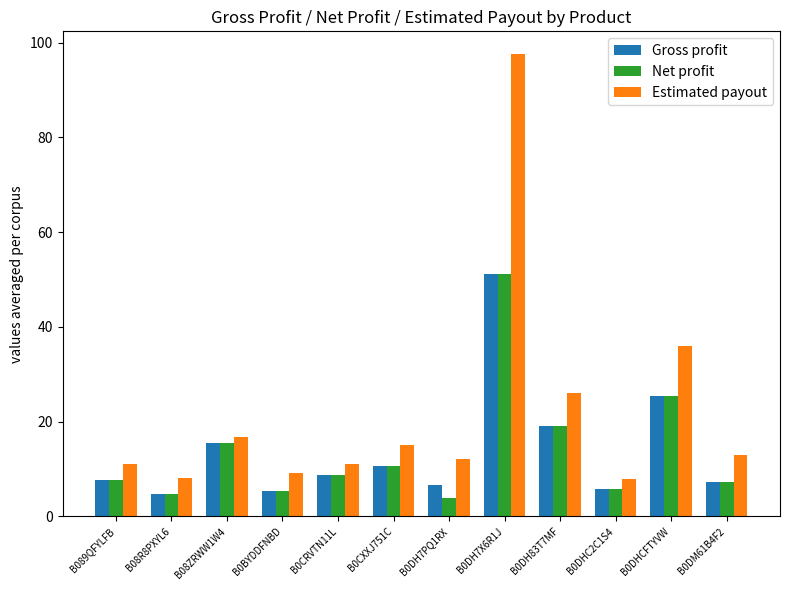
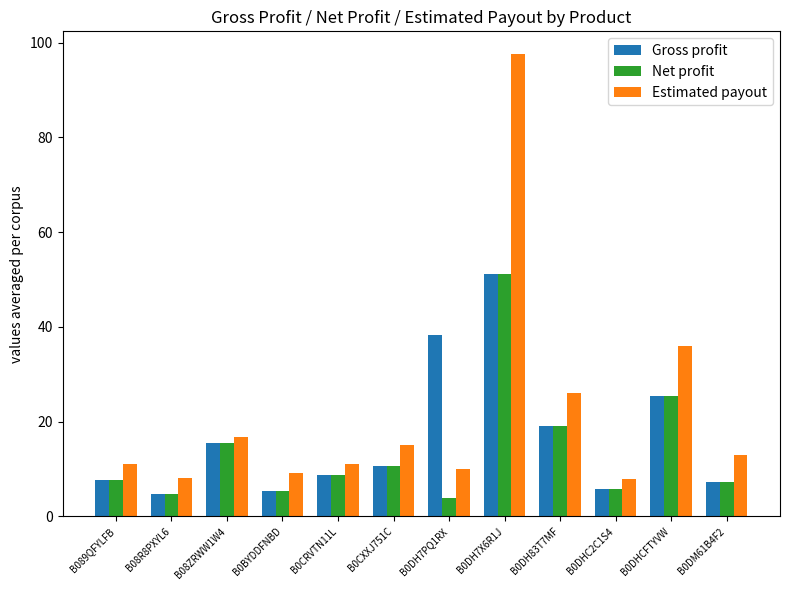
  {
    "Gross profit": {
      "B089QFYLFB": 8,
      "B08R8PXYL6": 5,
      "B08ZRWW1W4": 15,
      "B0BYDDFNBD": 5,
      "B0CRVTN11L": 9,
      "B0CXXJ751C": 11,
-     "B0DH7PQ1RX": 7,
+     "B0DH7PQ1RX": 38,
      "B0DH7X6R1J": 51,
      "B0DH83T7MF": 19,
      "B0DHC2C1S4": 6,
      "B0DHCFTYVW": 25,
      "B0DM61B4F2": 7
    },
    "Net profit": {
      "B089QFYLFB": 8,
      "B08R8PXYL6": 5,
      "B08ZRWW1W4": 15,
      "B0BYDDFNBD": 5,
      "B0CRVTN11L": 9,
      "B0CXXJ751C": 11,
      "B0DH7PQ1RX": 4,
      "B0DH7X6R1J": 51,
      "B0DH83T7MF": 19,
      "B0DHC2C1S4": 6,
      "B0DHCFTYVW": 25,
      "B0DM61B4F2": 7
    },
    "Estimated payout": {
      "B089QFYLFB": 11,
      "B08R8PXYL6": 8,
      "B08ZRWW1W4": 17,
      "B0BYDDFNBD": 9,
      "B0CRVTN11L": 11,
      "B0CXXJ751C": 15,
-     "B0DH7PQ1RX": 12,
+     "B0DH7PQ1RX": 10,
      "B0DH7X6R1J": 98,
      "B0DH83T7MF": 26,
      "B0DHC2C1S4": 8,
      "B0DHCFTYVW": 36,
      "B0DM61B4F2": 13
    }
  }
